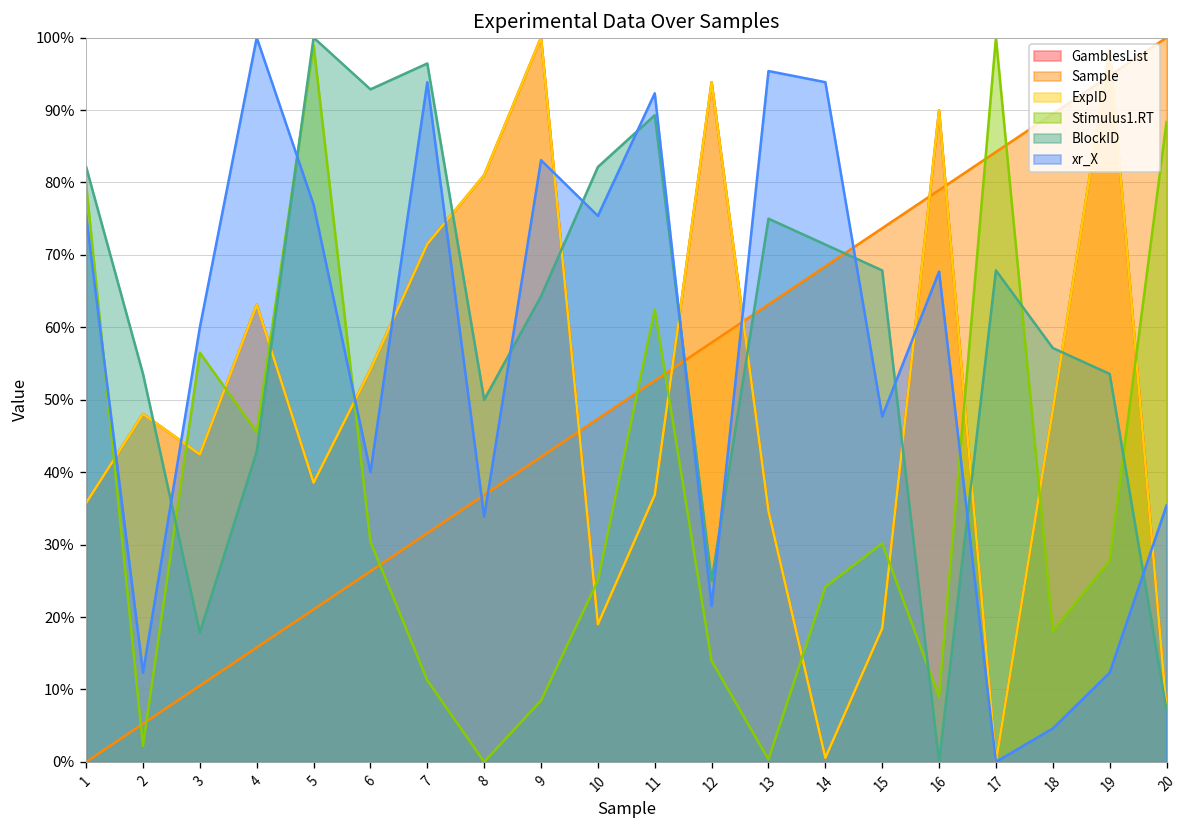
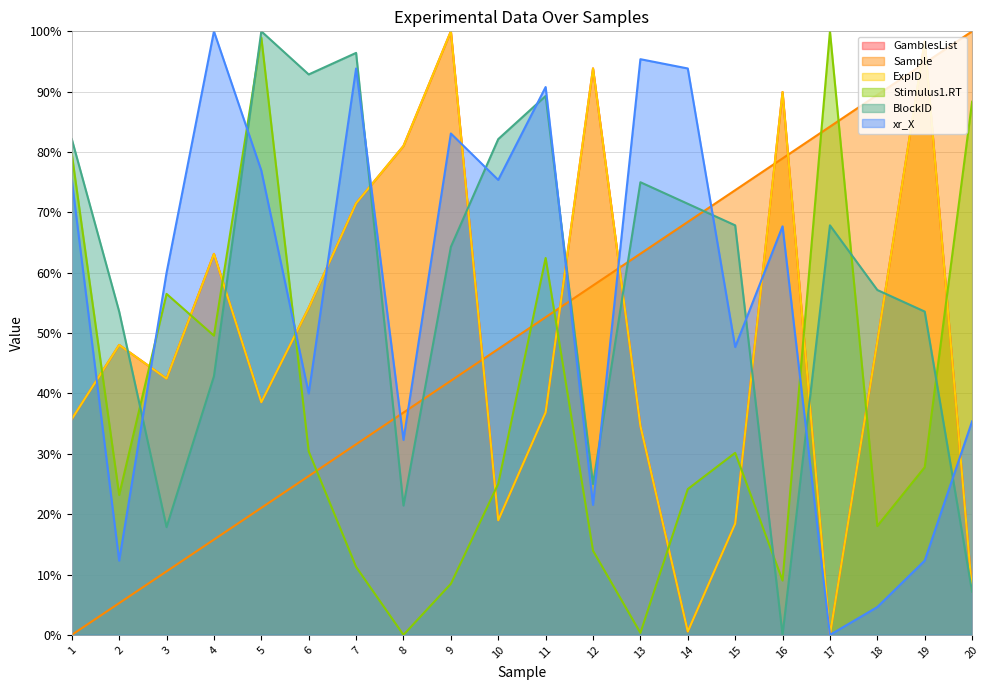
  {
    "Stimulus1.RT": {
      "1": "80%",
-     "2": "2%",
+     "2": "23%",
      "3": "57%",
-     "4": "46%",
+     "4": "50%",
      "5": "99%",
      "6": "30%",
      "7": "11%",
      "8": "0%",
      "9": "8%",
      "10": "25%",
      "11": "62%",
      "12": "14%",
      "13": "0%",
      "14": "24%",
      "15": "30%",
      "16": "9%",
      "17": "100%",
      "18": "18%",
      "19": "28%",
      "20": "88%"
    },
    "BlockID": {
      "1": "82%",
      "2": "54%",
      "3": "18%",
      "4": "43%",
      "5": "100%",
      "6": "93%",
      "7": "96%",
-     "8": "50%",
+     "8": "21%",
      "9": "64%",
      "10": "82%",
      "11": "89%",
      "12": "25%",
      "13": "75%",
      "14": "71%",
      "15": "68%",
      "16": "0%",
      "17": "68%",
      "18": "57%",
      "19": "54%"
    },
    "xr_X": {
      "1": "75%",
      "2": "12%",
      "3": "60%",
      "4": "100%",
      "5": "77%",
      "6": "40%",
      "7": "94%",
-     "8": "34%",
+     "8": "32%",
      "9": "83%",
      "10": "75%",
-     "11": "92%",
+     "11": "91%",
      "12": "22%",
      "13": "95%",
      "14": "94%",
      "15": "48%",
      "16": "68%",
      "18": "5%",
      "19": "12%",
      "20": "35%"
    }
  }
